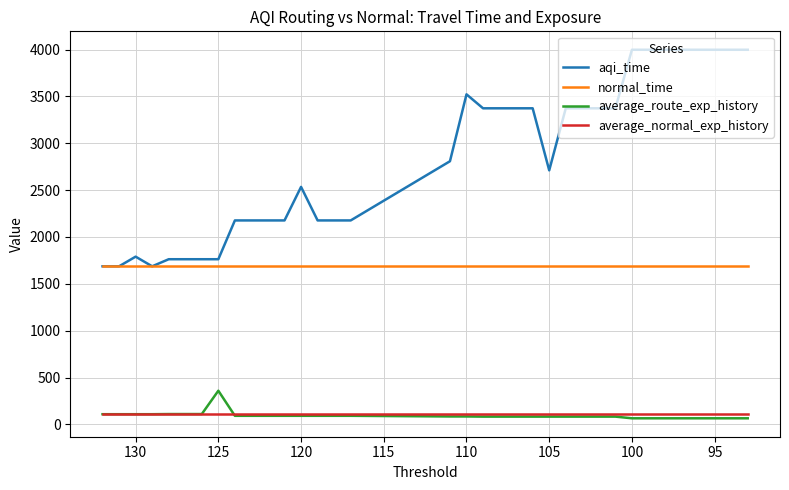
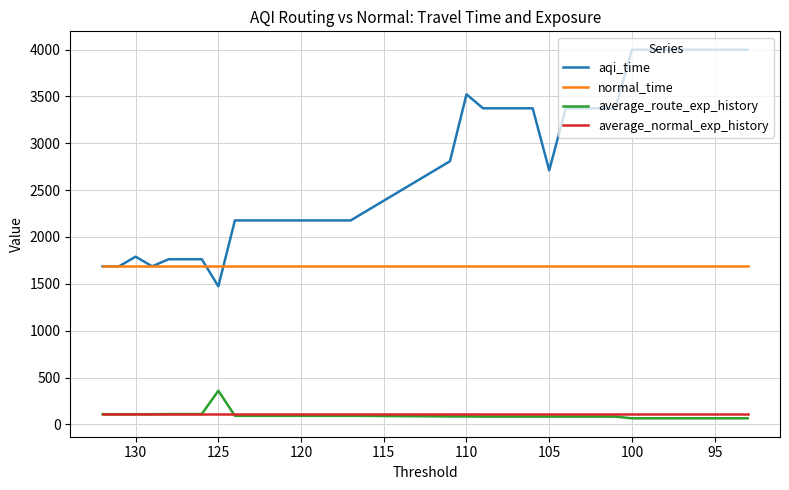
  {
    "aqi_time": {
      "130": 1800,
-     "125": 1800,
-     "120": 2500,
+     "125": 1500,
+     "120": 2200,
      "110": 3500,
      "105": 2700
    },
    "normal_time": {
      "130": 1700,
      "125": 1700,
      "120": 1700,
      "110": 1700,
      "105": 1700,
      "100": 1700,
      "95": 1700
    },
    "average_route_exp_history": {
      "125": 400,
      "100": 100,
      "95": 100
    },
    "average_normal_exp_history": {
      "125": 100,
      "100": 100,
      "95": 100
    }
  }
